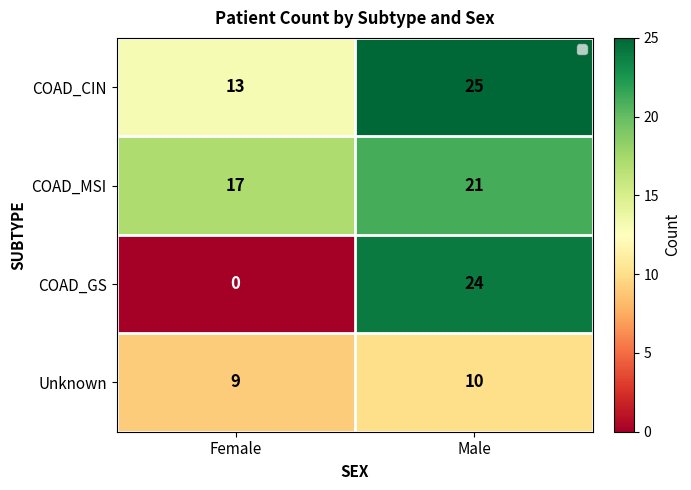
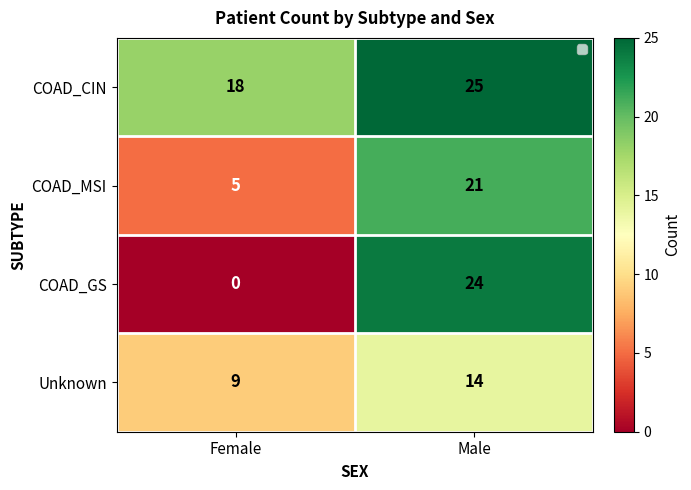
  {
    "COAD_CIN": {
-     "Female": 13,
+     "Female": 18,
      "Male": 25
    },
    "COAD_MSI": {
-     "Female": 17,
+     "Female": 5,
      "Male": 21
    },
    "COAD_GS": {
      "Female": 0,
      "Male": 24
    },
    "Unknown": {
      "Female": 9,
-     "Male": 10
+     "Male": 14
    }
  }
